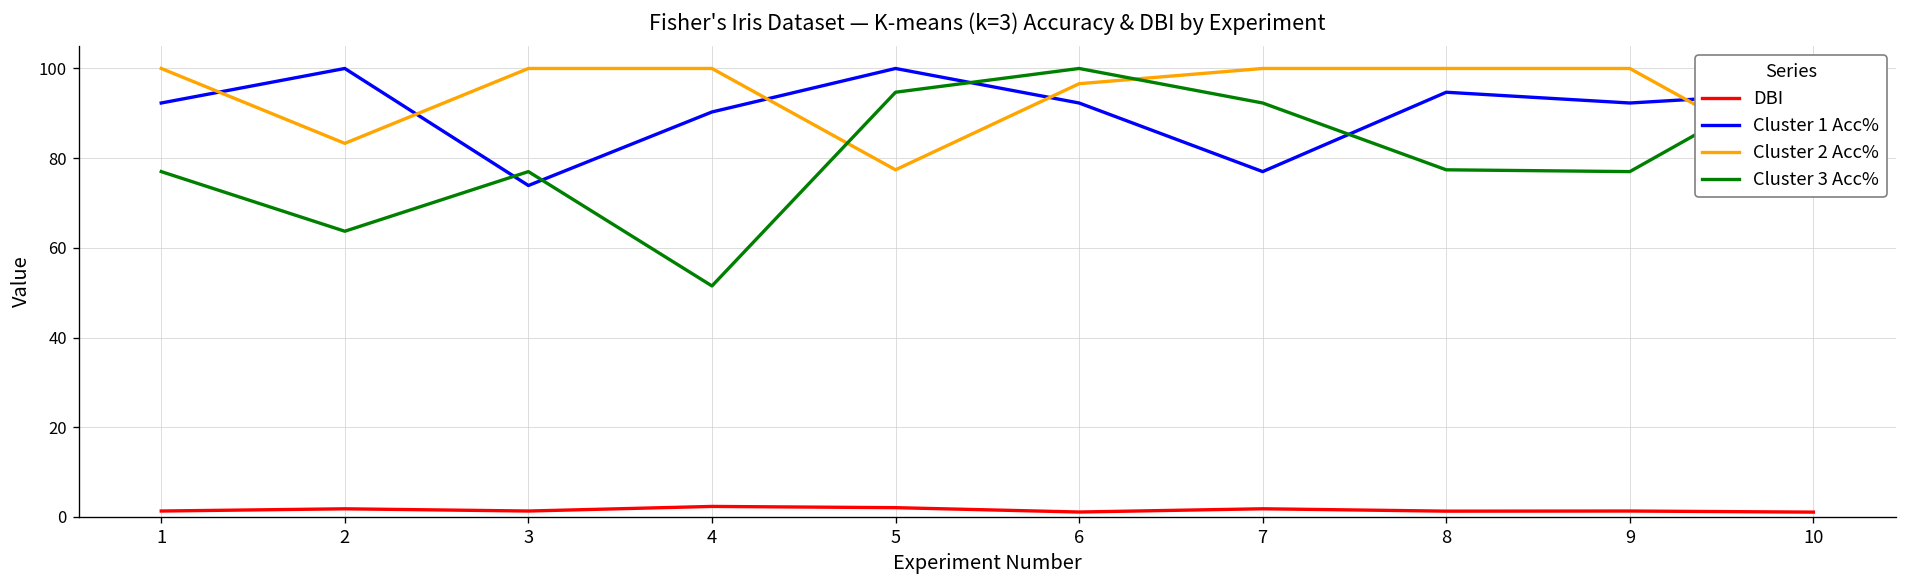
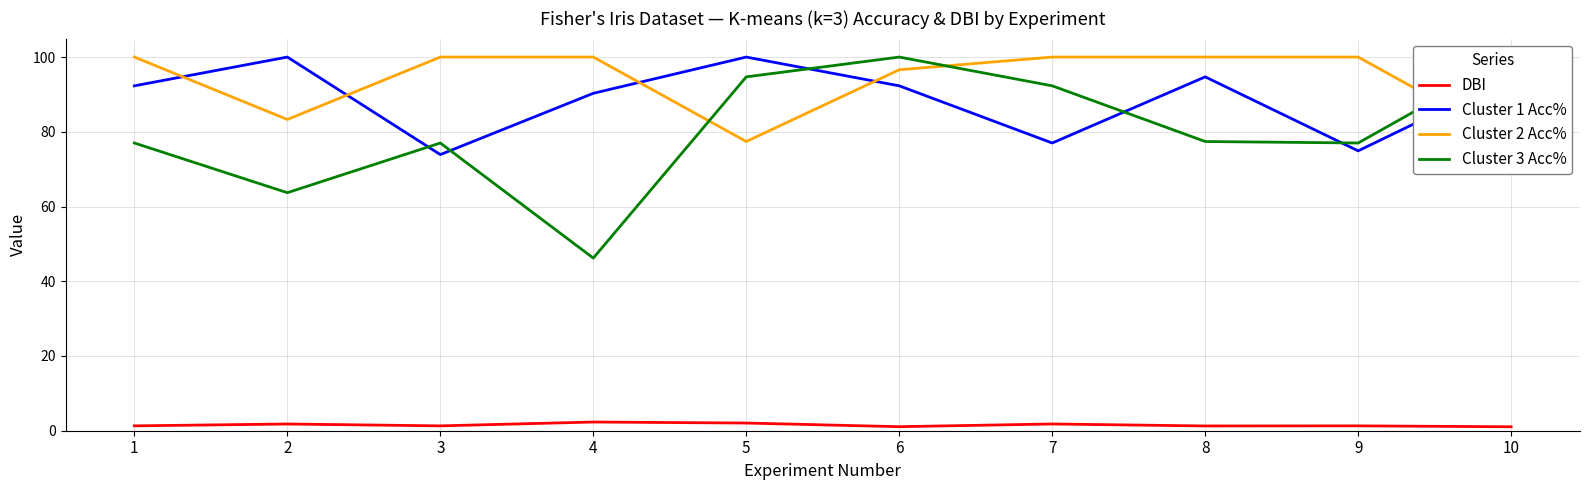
  {
    "DBI": {
      "1": 1,
      "2": 2,
      "3": 1,
      "4": 2,
      "5": 2,
      "6": 1,
      "7": 2,
      "8": 1,
      "9": 1,
      "10": 1
    },
    "Cluster 1 Acc%": {
      "1": 92,
      "2": 100,
      "3": 74,
      "4": 90,
      "5": 100,
      "6": 92,
      "7": 77,
      "8": 95,
-     "9": 92
+     "9": 75
    },
    "Cluster 2 Acc%": {
      "1": 100,
      "2": 83,
      "3": 100,
      "4": 100,
      "5": 77,
      "6": 97,
      "7": 100,
      "8": 100,
      "9": 100
    },
    "Cluster 3 Acc%": {
      "1": 77,
      "2": 64,
      "3": 77,
-     "4": 52,
+     "4": 46,
      "5": 95,
      "6": 100,
      "7": 92,
      "8": 77,
      "9": 77
    }
  }
